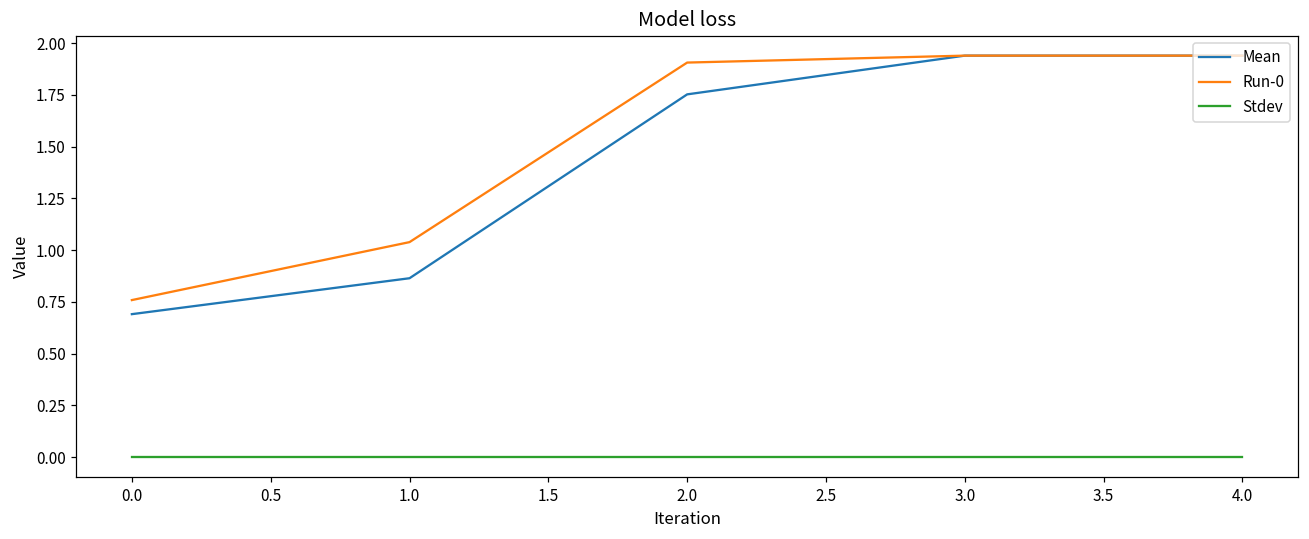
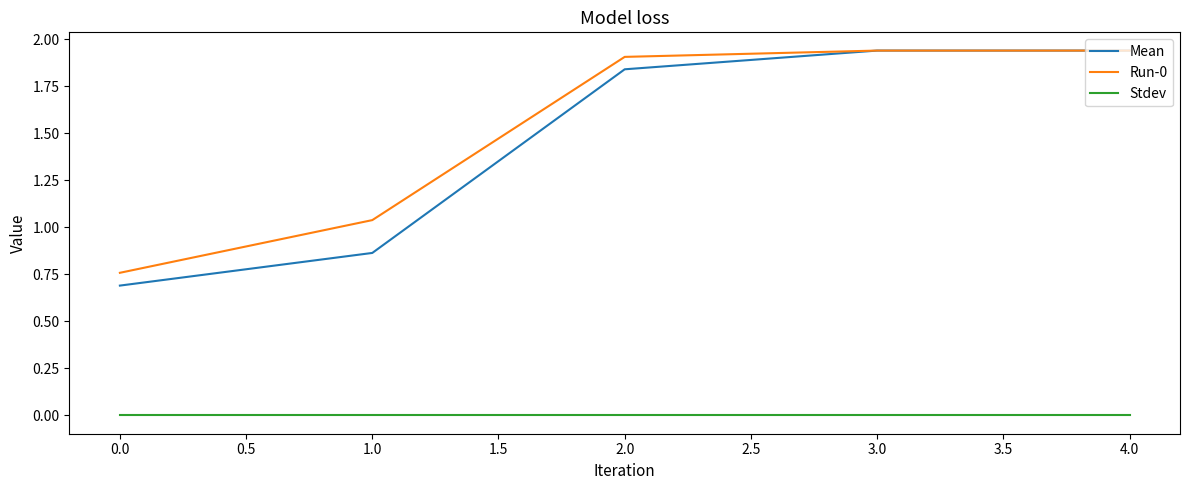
  {
    "Mean": {
      "0.0": 0.69,
      "1.0": 0.86,
-     "2.0": 1.75
+     "2.0": 1.84
    },
    "Run-0": {
      "0.0": 0.76,
      "1.0": 1.04,
      "2.0": 1.91
    },
    "Stdev": {
      "0.0": 0.00,
      "1.0": 0.00,
      "2.0": 0.00,
      "3.0": 0.00,
      "4.0": 0.00
    }
  }
